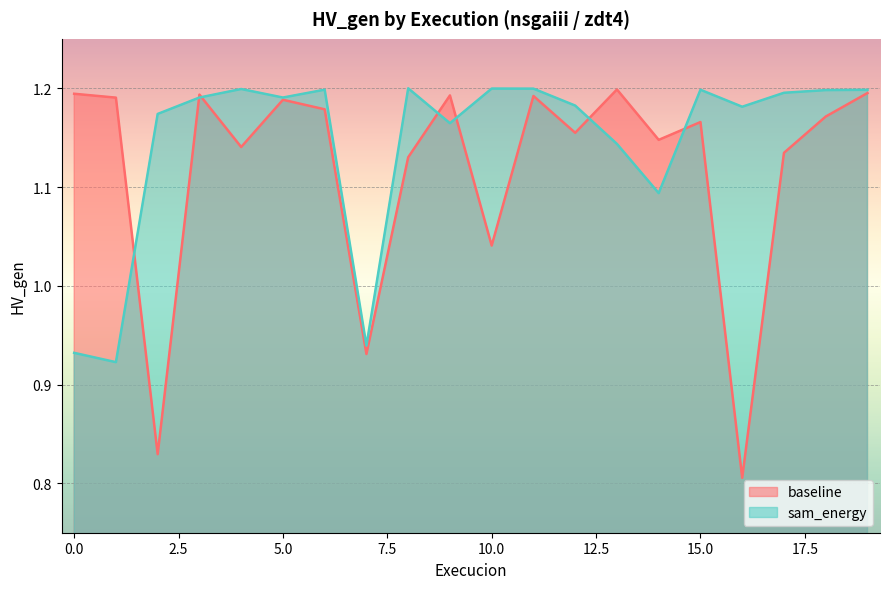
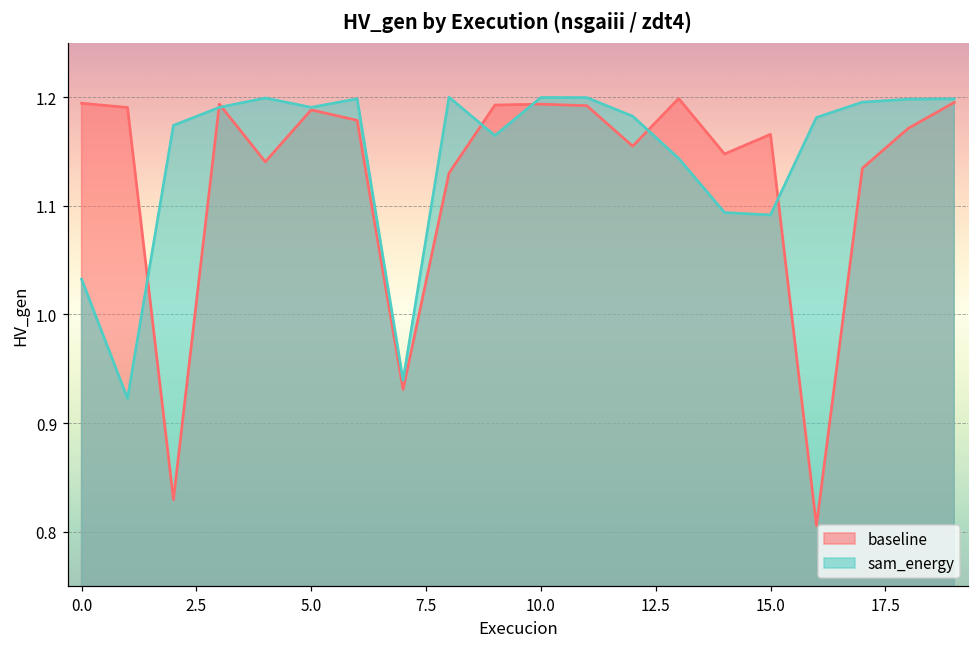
  {
    "baseline": {
      "0.0": 1.19,
-     "10.0": 1.04,
+     "10.0": 1.19,
      "15.0": 1.17
    },
    "sam_energy": {
-     "0.0": 0.93,
+     "0.0": 1.03,
      "10.0": 1.20,
-     "15.0": 1.20
+     "15.0": 1.09
    }
  }
